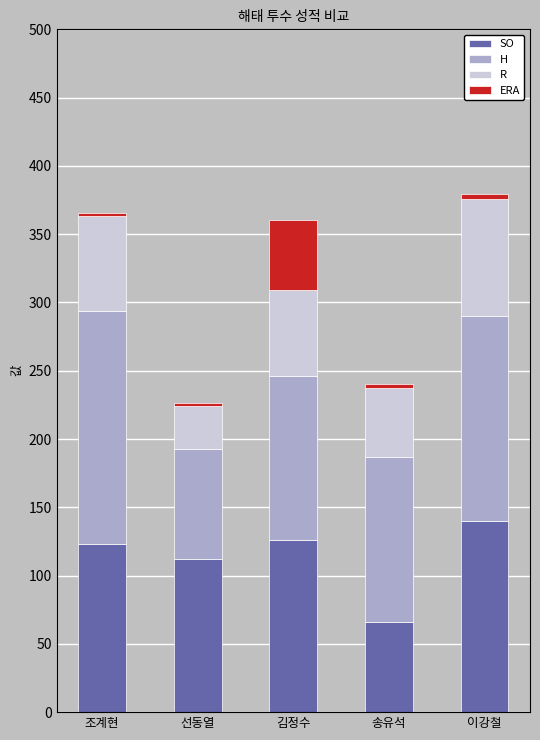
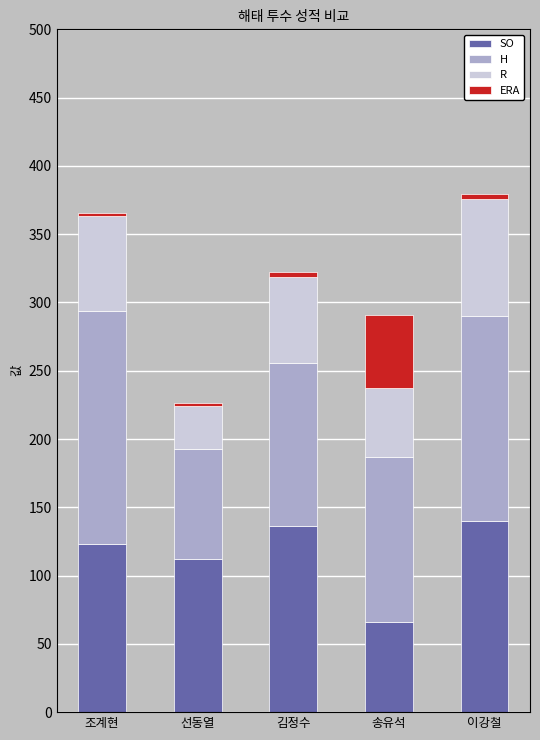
  {
    "SO": {
      "조계현": 123,
      "선동열": 112,
-     "김정수": 126,
+     "김정수": 136,
      "송유석": 66,
      "이강철": 140
    },
    "ERA": {
      "조계현": 3,
      "선동열": 3,
-     "김정수": 51,
-     "송유석": 3,
+     "김정수": 3,
+     "송유석": 54,
      "이강철": 4
    }
  }
